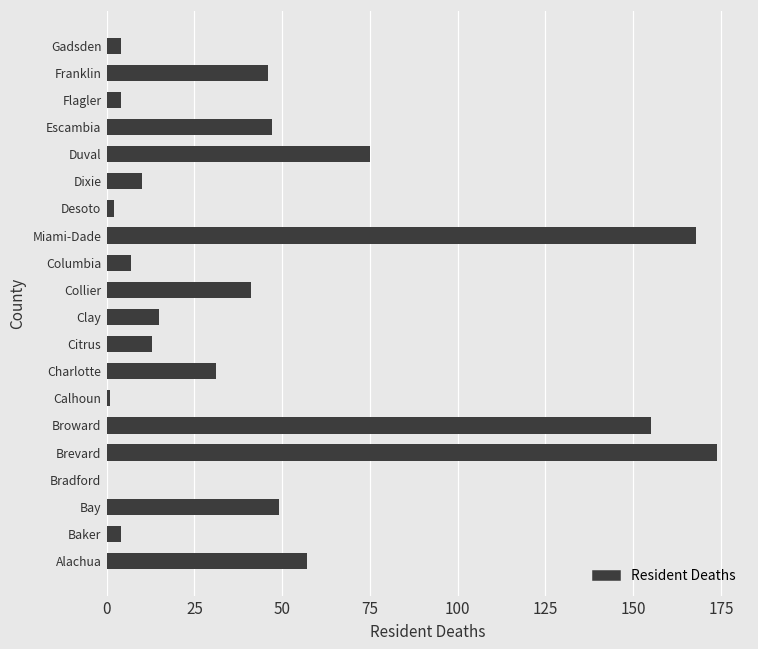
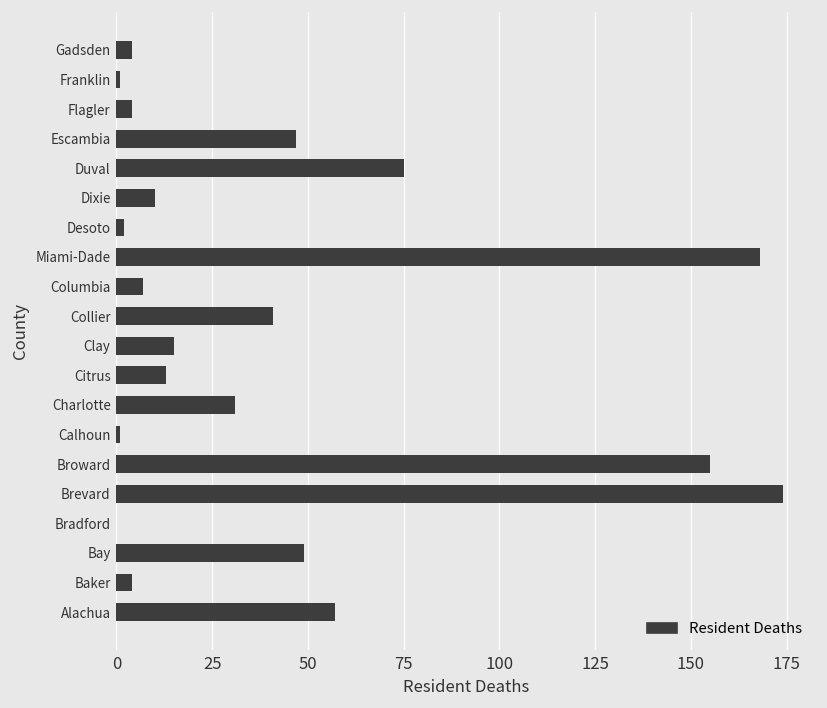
  {
    "Gadsden": 4,
-   "Franklin": 46,
+   "Franklin": 1,
    "Flagler": 4,
    "Escambia": 47,
    "Duval": 75,
    "Dixie": 10,
    "Desoto": 2,
    "Miami-Dade": 168,
    "Columbia": 7,
    "Collier": 41,
    "Clay": 15,
    "Citrus": 13,
    "Charlotte": 31,
    "Calhoun": 1,
    "Broward": 155,
    "Brevard": 174,
    "Bradford": 0,
    "Bay": 49,
    "Baker": 4,
    "Alachua": 57
  }
